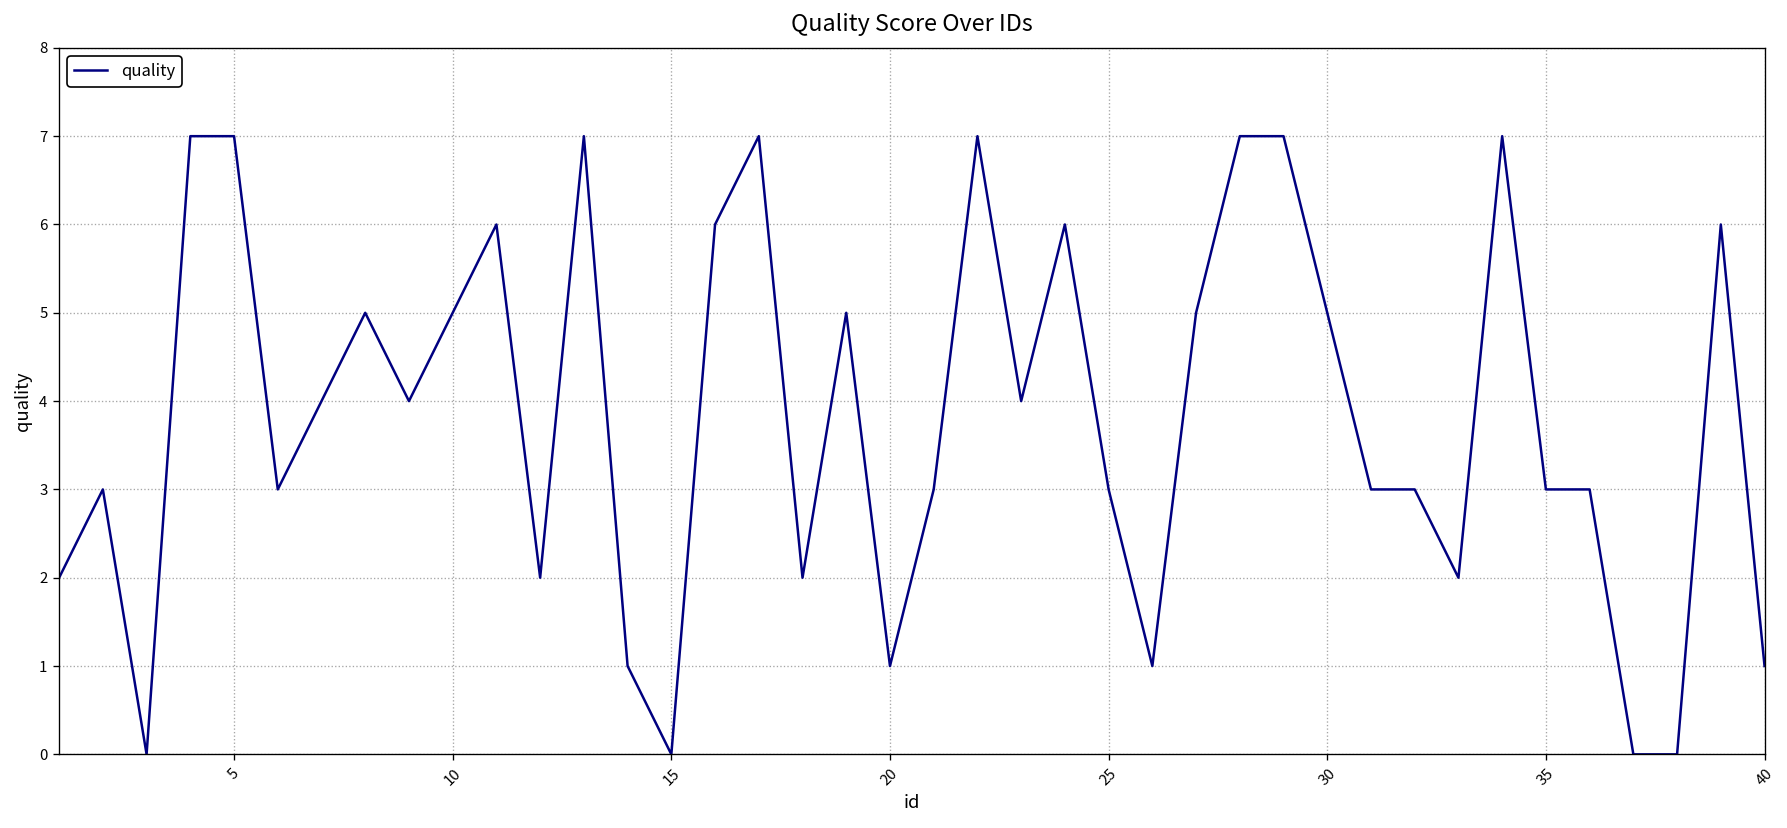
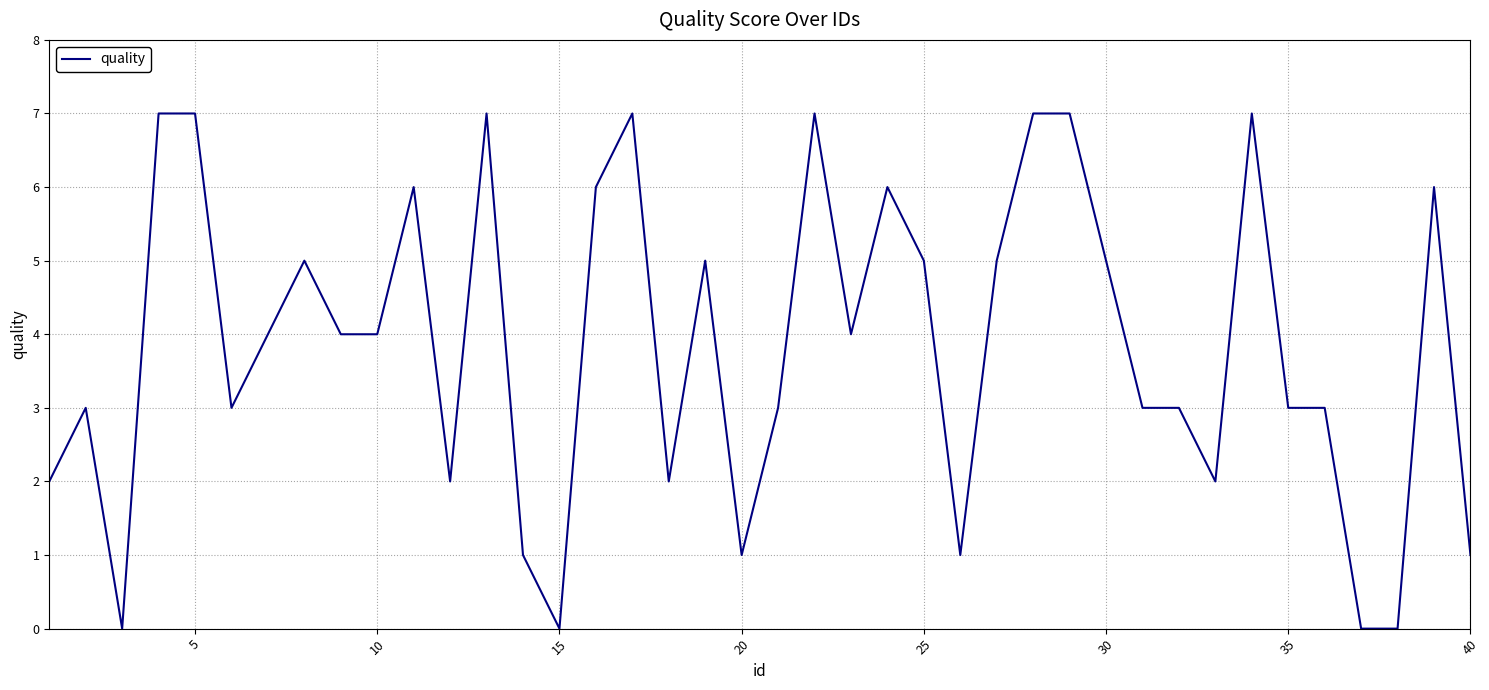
  {
    "5": 7,
-   "10": 5,
+   "10": 4,
    "15": 0,
    "20": 1,
-   "25": 3,
+   "25": 5,
    "30": 5,
    "35": 3,
    "40": 1
  }
